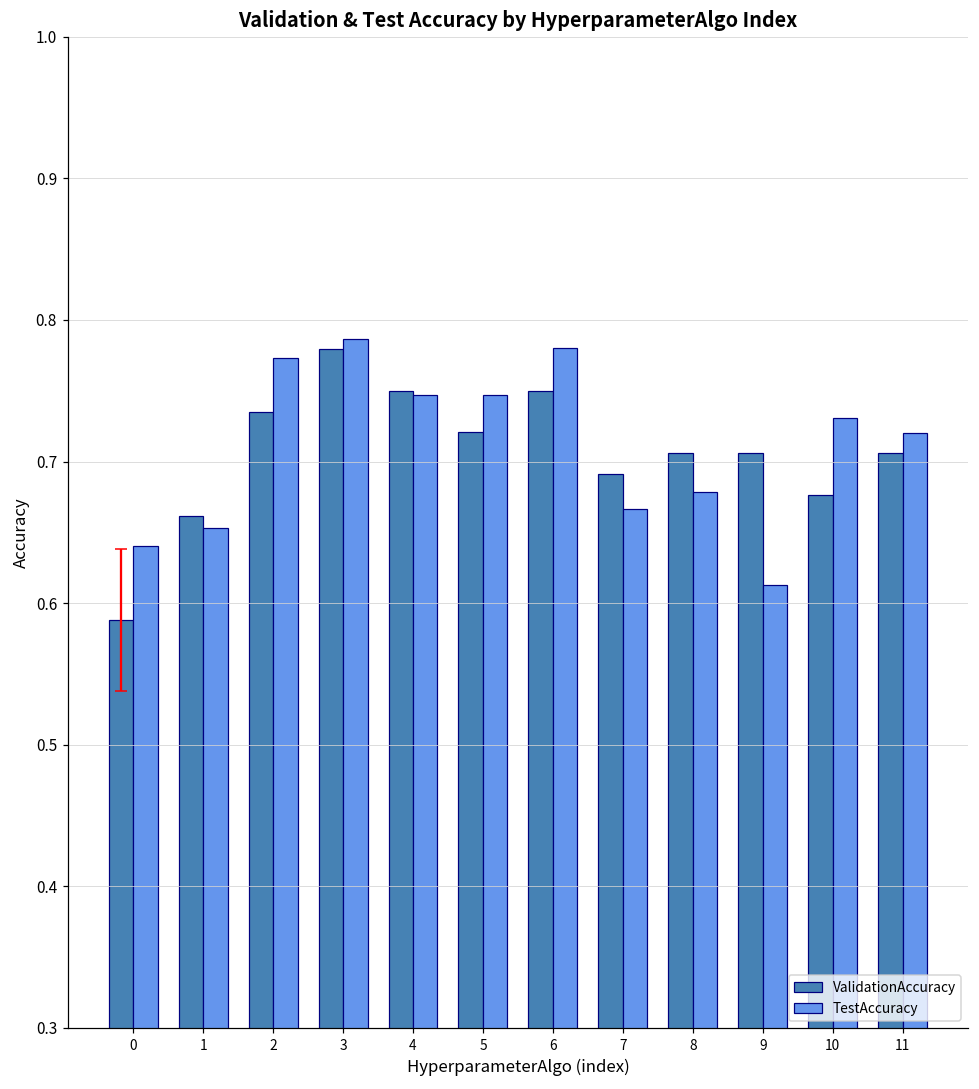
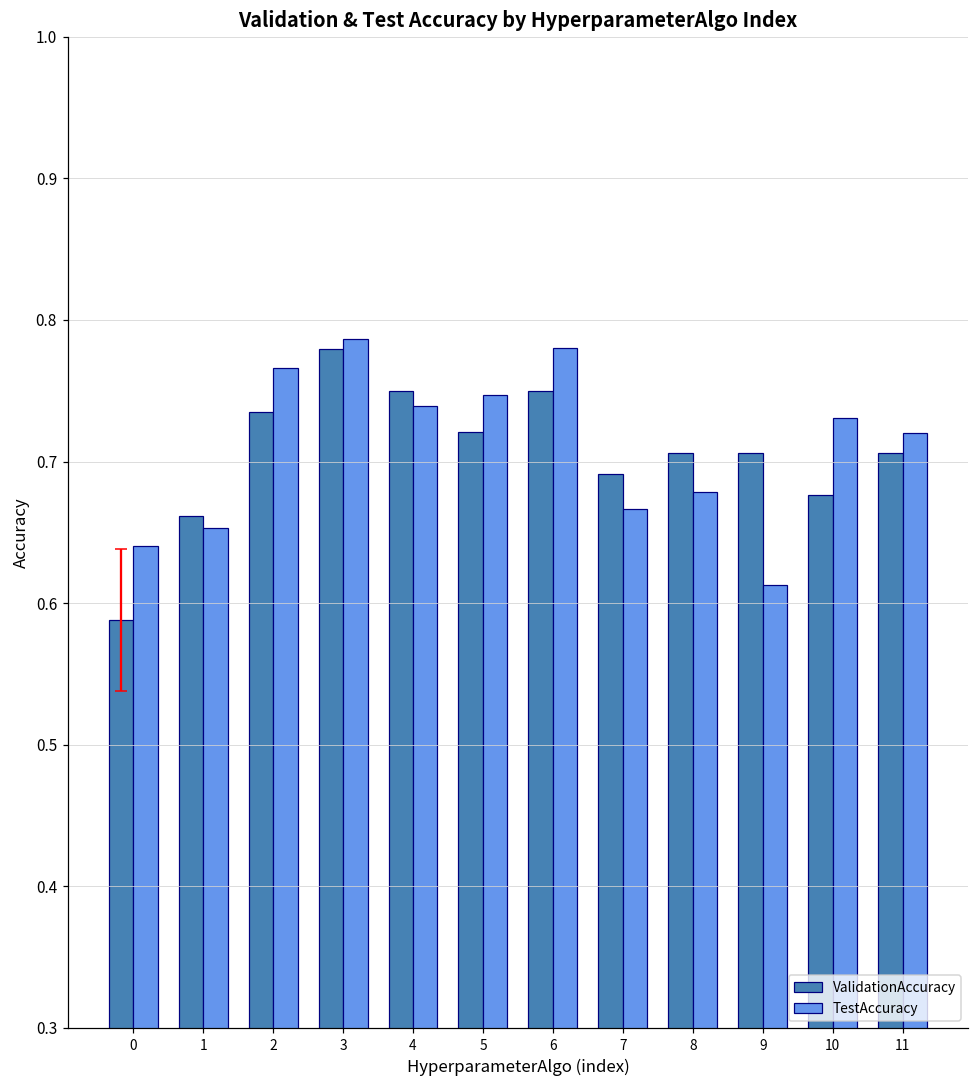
  {
    "TestAccuracy": {
      "0": 0.640,
      "1": 0.653,
-     "2": 0.773,
+     "2": 0.766,
      "3": 0.787,
-     "4": 0.747,
+     "4": 0.740,
      "5": 0.747,
      "6": 0.780,
      "7": 0.667,
      "8": 0.679,
      "9": 0.613,
      "10": 0.731,
      "11": 0.720
    }
  }
